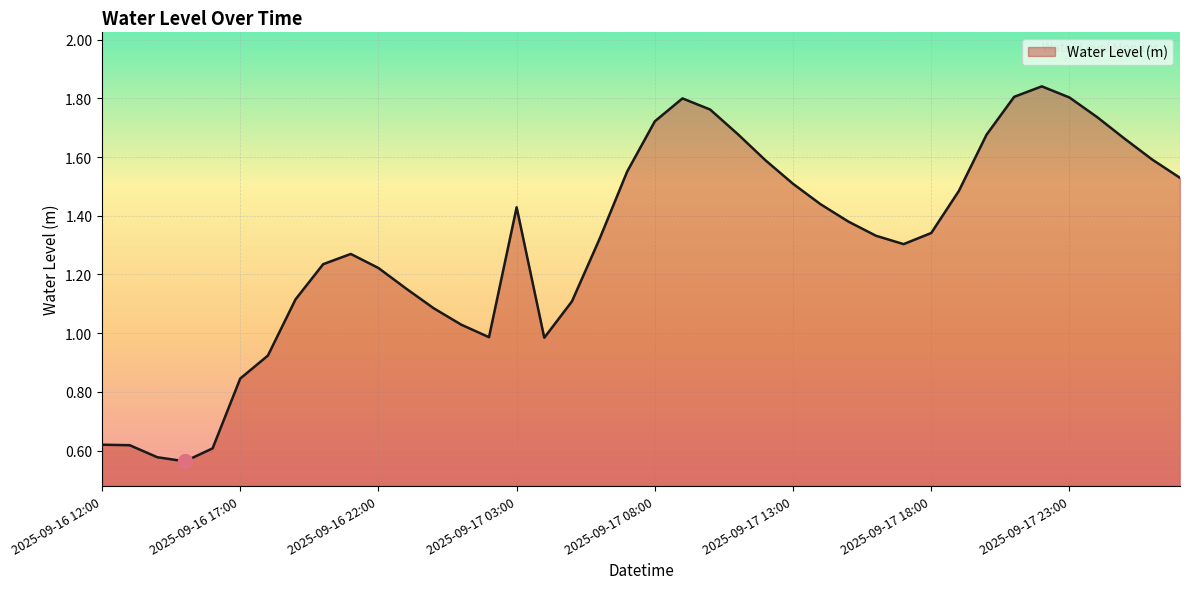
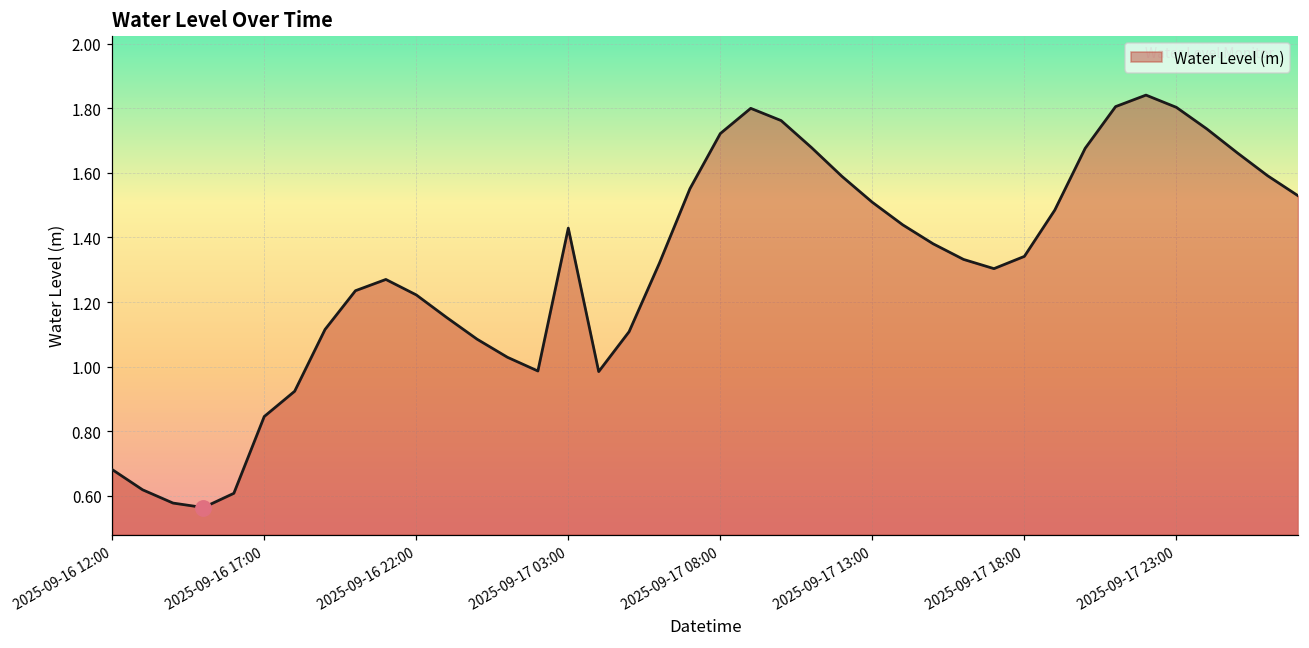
  {
    "Water Level (m)": {
-     "2025-09-16 12:00": 0.62,
+     "2025-09-16 12:00": 0.68,
      "2025-09-16 17:00": 0.85,
      "2025-09-16 22:00": 1.22,
      "2025-09-17 03:00": 1.43,
      "2025-09-17 08:00": 1.72,
      "2025-09-17 13:00": 1.51,
      "2025-09-17 18:00": 1.34,
      "2025-09-17 23:00": 1.80
    }
  }
